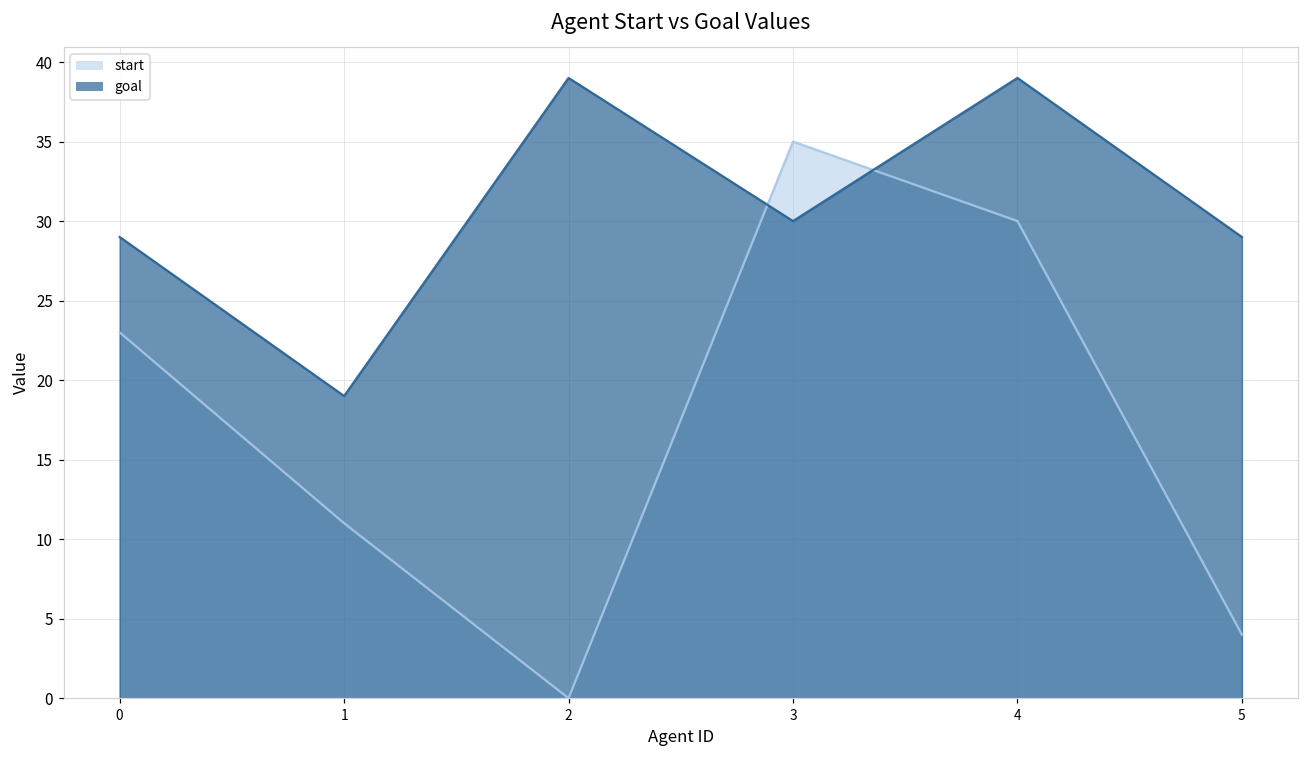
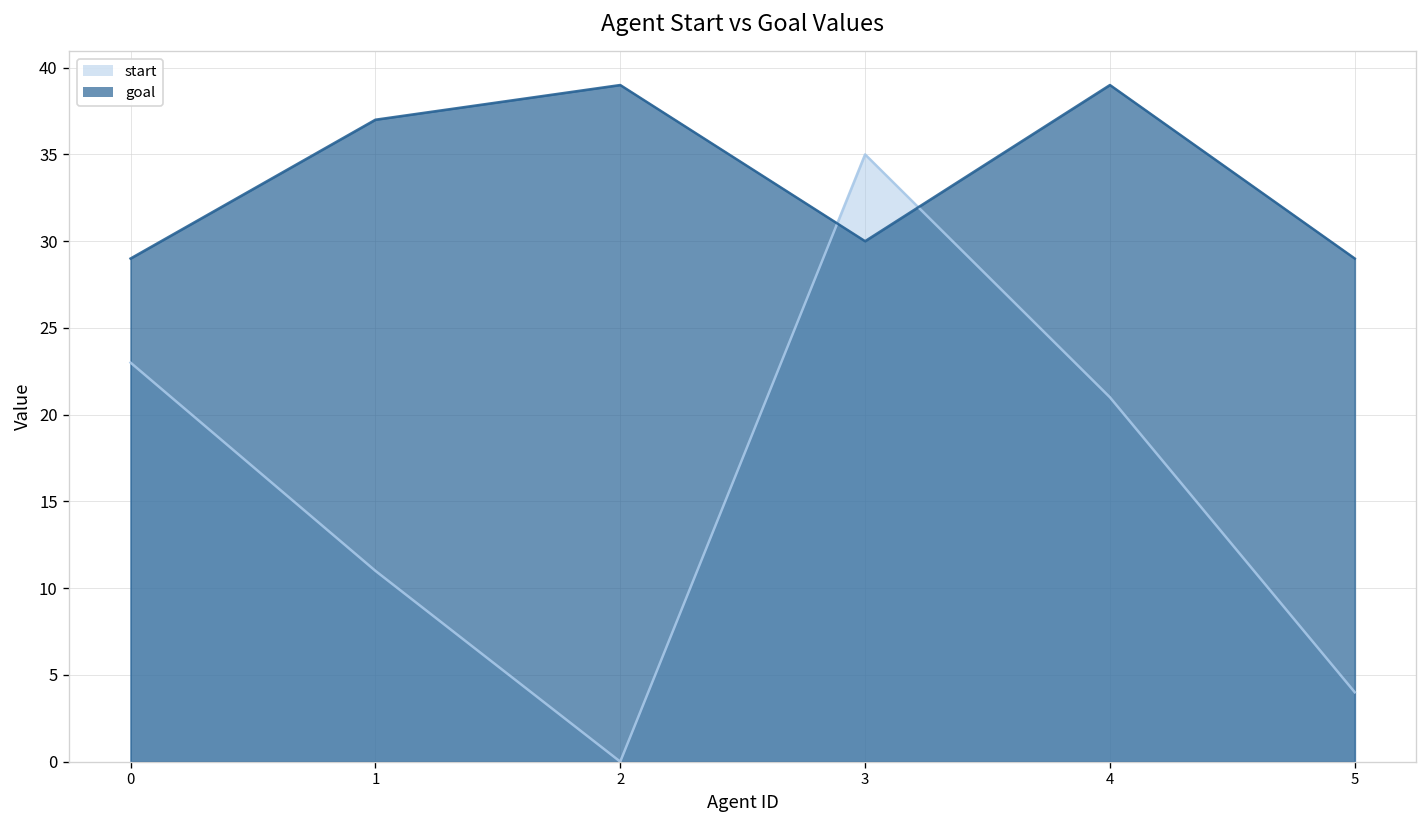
  {
    "start": {
      "0": 23,
      "1": 11,
      "2": 0,
      "3": 35,
-     "4": 30,
+     "4": 21,
      "5": 4
    },
    "goal": {
      "0": 29,
-     "1": 19,
+     "1": 37,
      "2": 39,
      "3": 30,
      "4": 39,
      "5": 29
    }
  }
